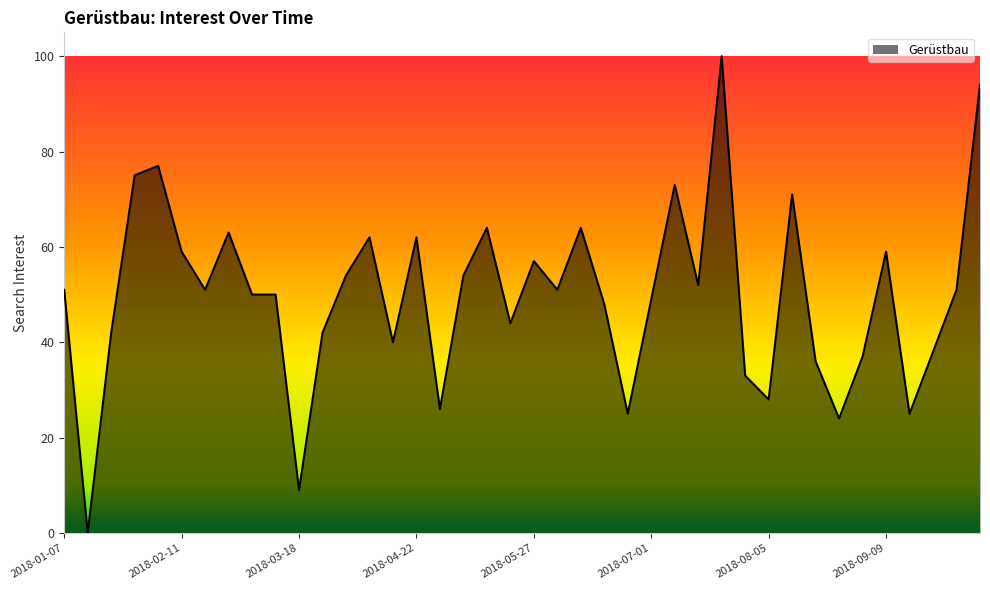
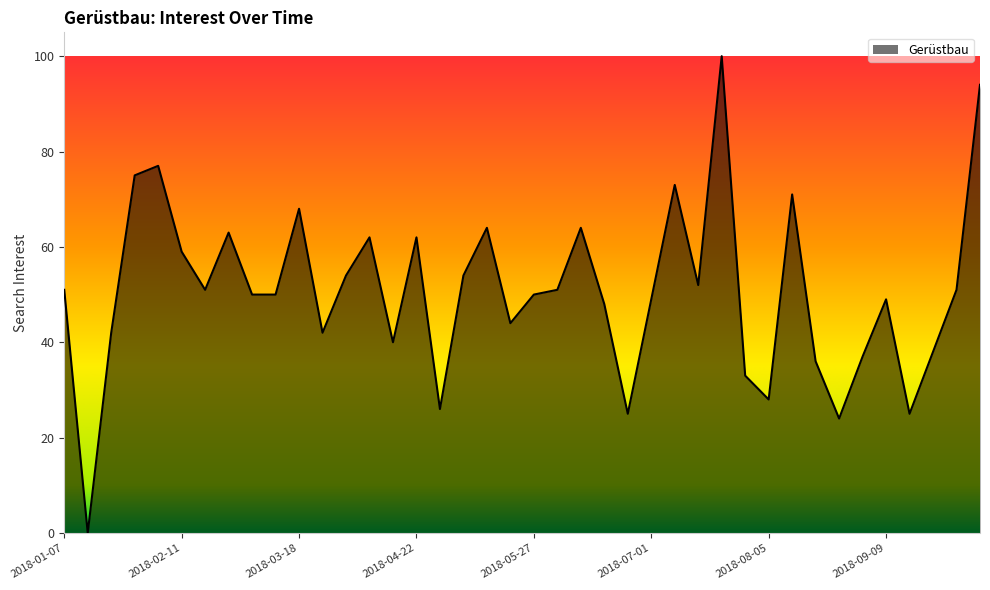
  {
    "2018-01-07": 51,
    "2018-02-11": 59,
-   "2018-03-18": 9,
+   "2018-03-18": 68,
    "2018-04-22": 62,
-   "2018-05-27": 57,
+   "2018-05-27": 50,
    "2018-07-01": 49,
    "2018-08-05": 28,
-   "2018-09-09": 59
+   "2018-09-09": 49
  }
